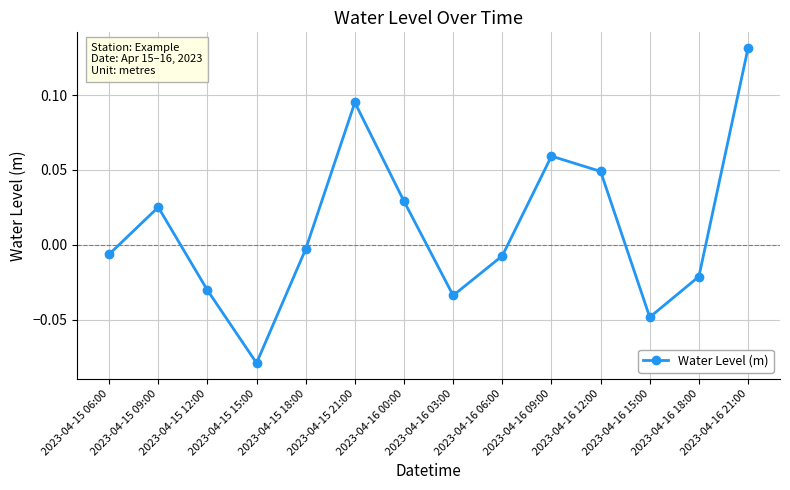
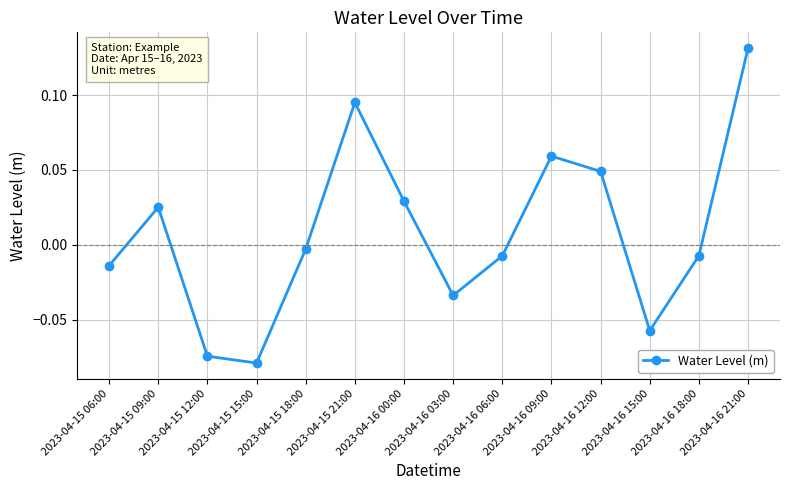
  {
-   "2023-04-15 06:00": -0.006,
+   "2023-04-15 06:00": -0.014,
    "2023-04-15 09:00": 0.025,
-   "2023-04-15 12:00": -0.030,
+   "2023-04-15 12:00": -0.074,
    "2023-04-15 15:00": -0.079,
    "2023-04-15 18:00": -0.003,
    "2023-04-15 21:00": 0.095,
    "2023-04-16 00:00": 0.029,
    "2023-04-16 03:00": -0.034,
    "2023-04-16 06:00": -0.007,
    "2023-04-16 09:00": 0.059,
    "2023-04-16 12:00": 0.049,
-   "2023-04-16 15:00": -0.048,
-   "2023-04-16 18:00": -0.021,
+   "2023-04-16 15:00": -0.057,
+   "2023-04-16 18:00": -0.007,
    "2023-04-16 21:00": 0.131
  }
